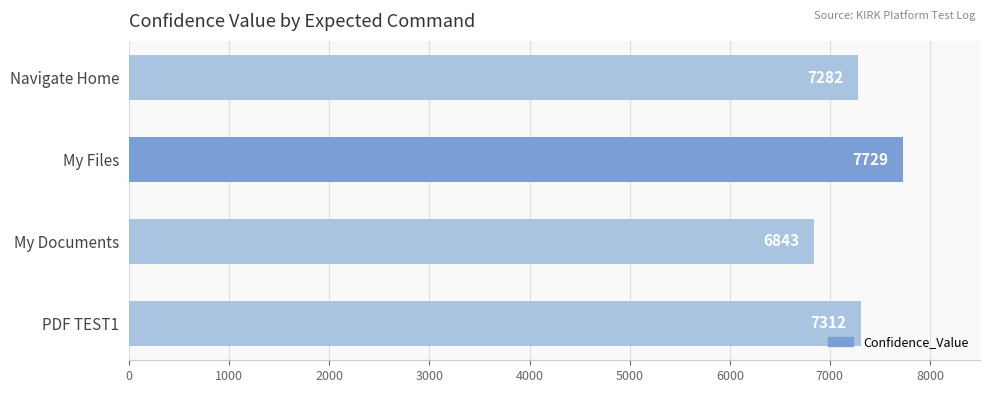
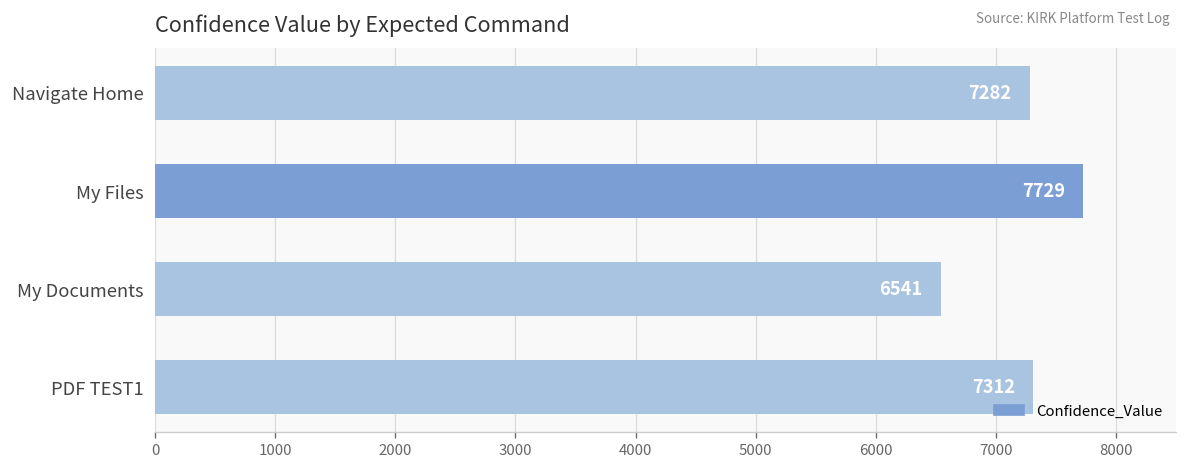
  {
    "Navigate Home": 7282,
    "My Files": 7729,
-   "My Documents": 6843,
+   "My Documents": 6541,
    "PDF TEST1": 7312
  }
